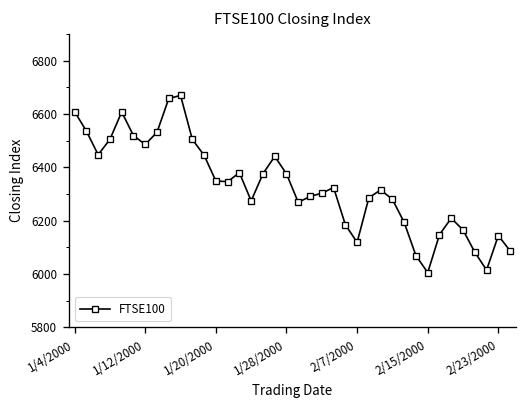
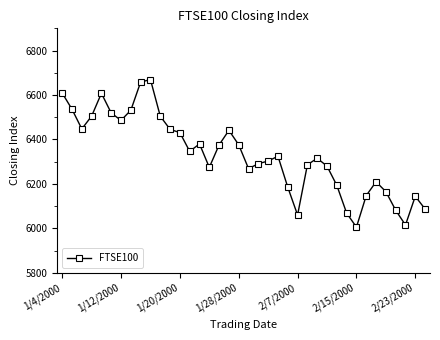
  {
    "1/4/2000": 6610,
    "1/12/2000": 6490,
-   "1/20/2000": 6350,
+   "1/20/2000": 6430,
    "1/28/2000": 6380,
-   "2/7/2000": 6120,
+   "2/7/2000": 6060,
    "2/15/2000": 6010,
    "2/23/2000": 6140
  }
